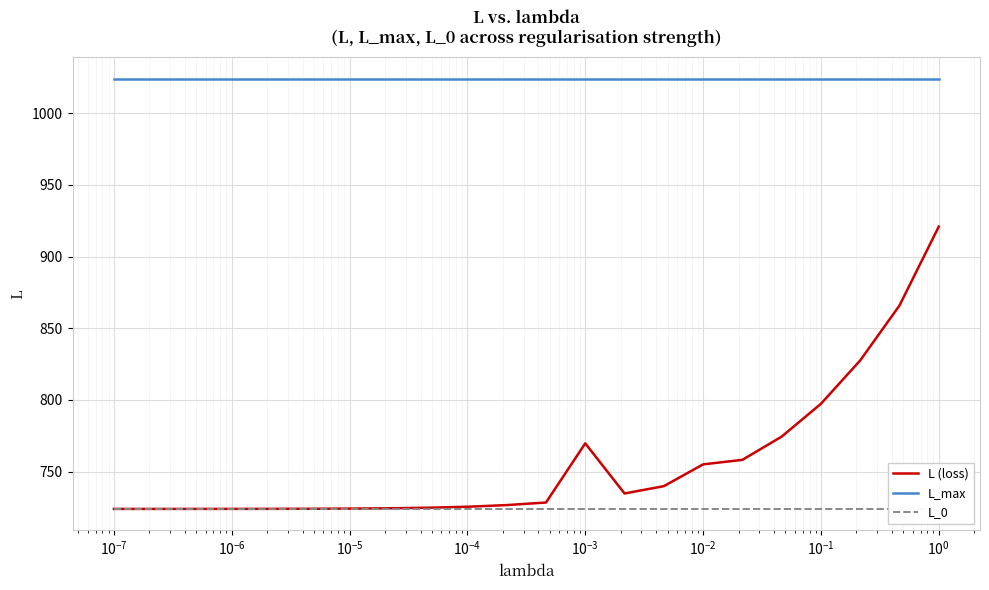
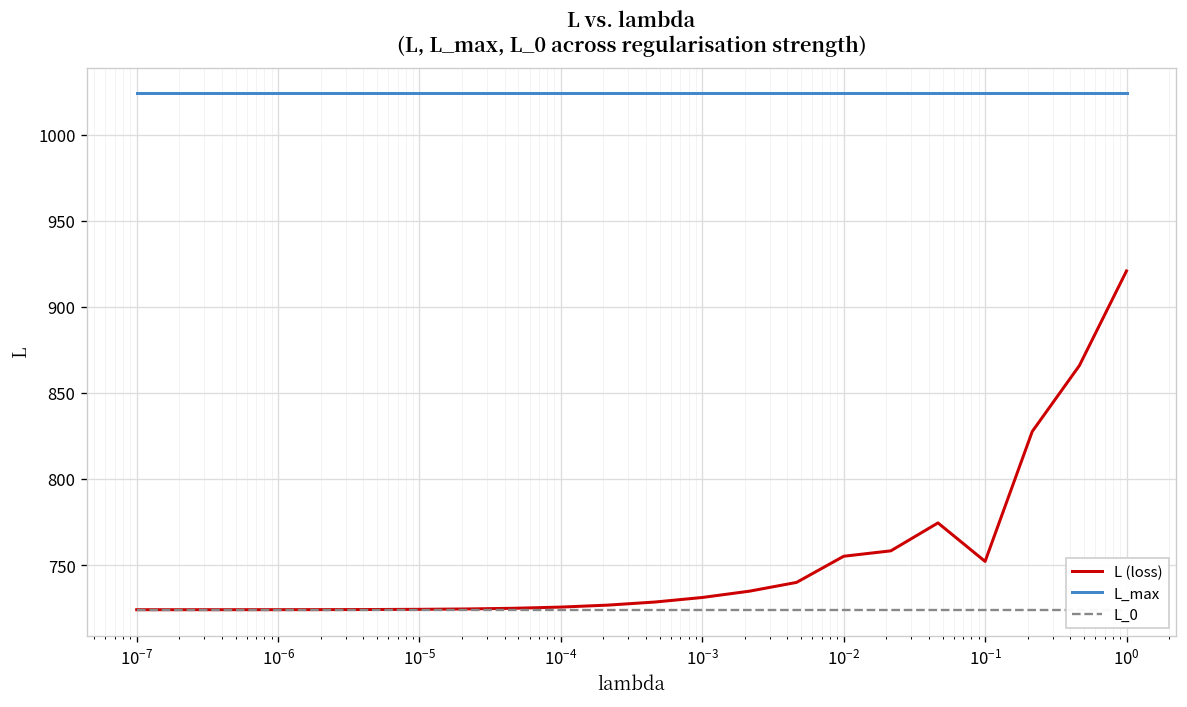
  {
    "L (loss)": {
-     "10^-3": 770,
+     "10^-3": 731,
      "10^-2": 755,
-     "10^-1": 797,
+     "10^-1": 752,
      "10^0": 921
    },
    "L_max": {
      "10^-7": 1024,
      "10^-6": 1024,
      "10^-5": 1024,
      "10^-4": 1024,
      "10^-3": 1024,
      "10^-2": 1024,
      "10^-1": 1024,
      "10^0": 1024
    },
    "L_0": {
      "10^-3": 724,
      "10^-2": 724,
      "10^-1": 724
    }
  }
